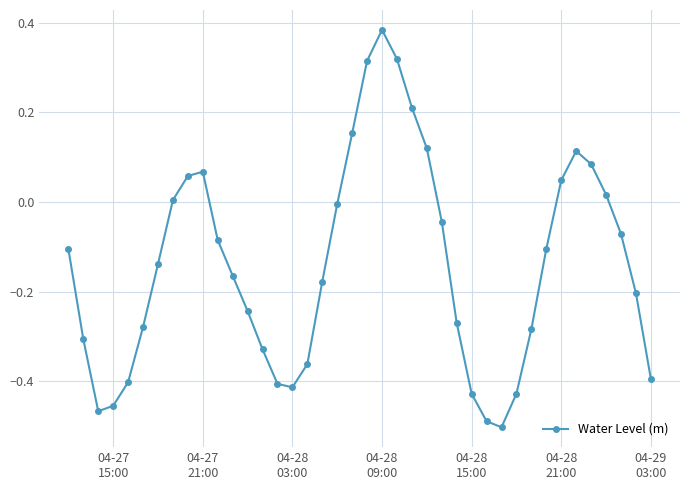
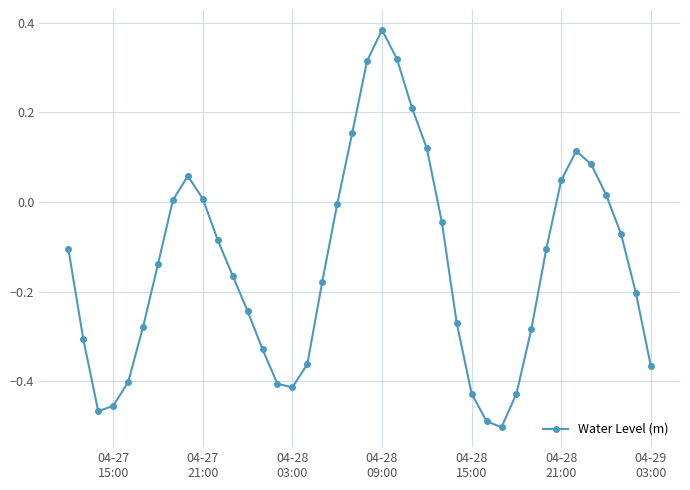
  {
    "04-27 15:00": -0.45,
-   "04-27 21:00": 0.07,
+   "04-27 21:00": 0.01,
    "04-28 03:00": -0.41,
    "04-28 09:00": 0.38,
    "04-28 15:00": -0.43,
    "04-28 21:00": 0.05,
-   "04-29 03:00": -0.39
+   "04-29 03:00": -0.37
  }
